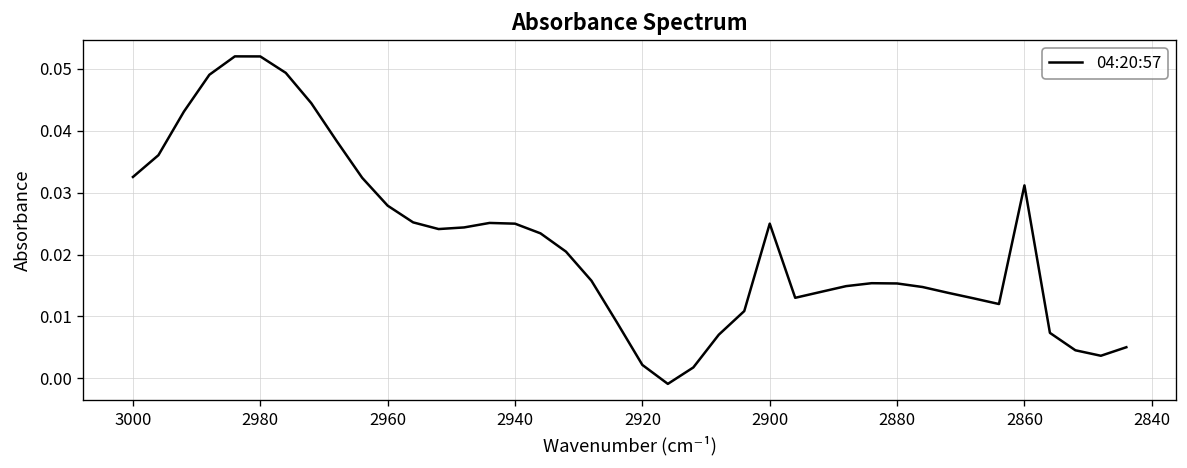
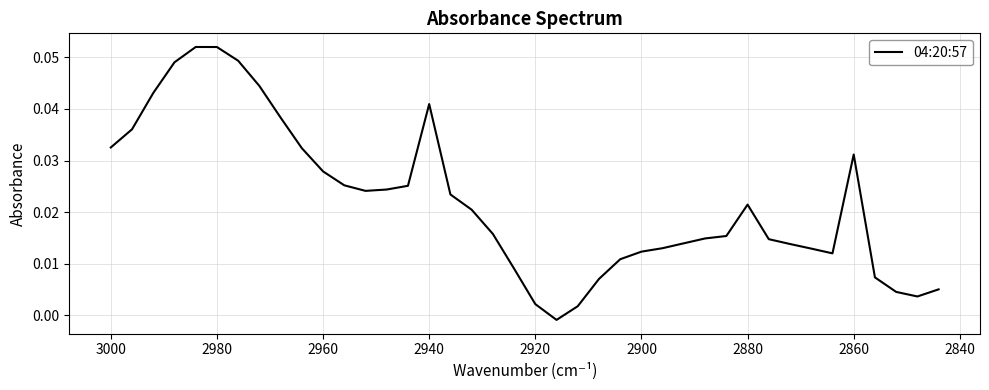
  {
    "3000": 0.033,
    "2980": 0.052,
    "2960": 0.028,
-   "2940": 0.025,
+   "2940": 0.041,
    "2920": 0.002,
-   "2900": 0.025,
-   "2880": 0.015,
+   "2900": 0.012,
+   "2880": 0.021,
    "2860": 0.031
  }
